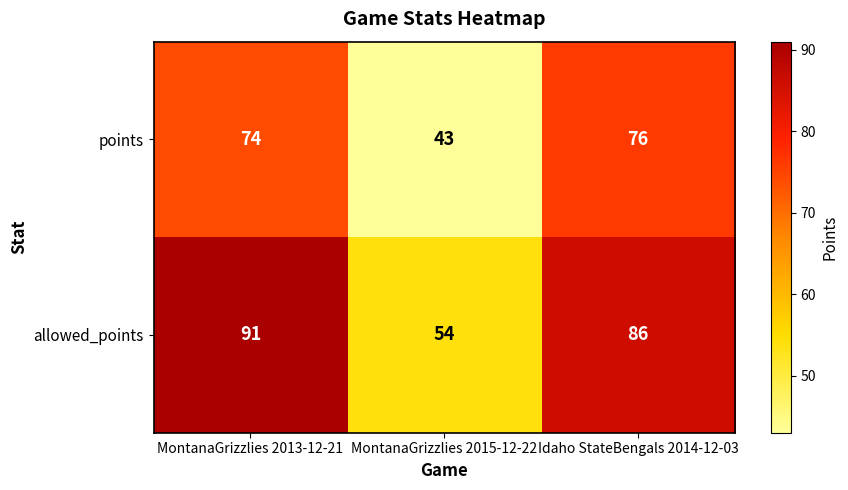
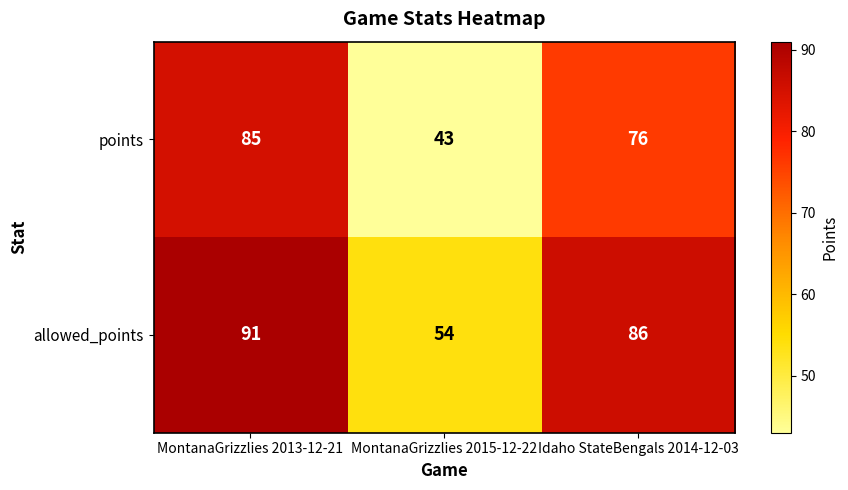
  {
    "points": {
-     "MontanaGrizzlies 2013-12-21": 74,
+     "MontanaGrizzlies 2013-12-21": 85,
      "MontanaGrizzlies 2015-12-22": 43,
      "Idaho StateBengals 2014-12-03": 76
    },
    "allowed_points": {
      "MontanaGrizzlies 2013-12-21": 91,
      "MontanaGrizzlies 2015-12-22": 54,
      "Idaho StateBengals 2014-12-03": 86
    }
  }
